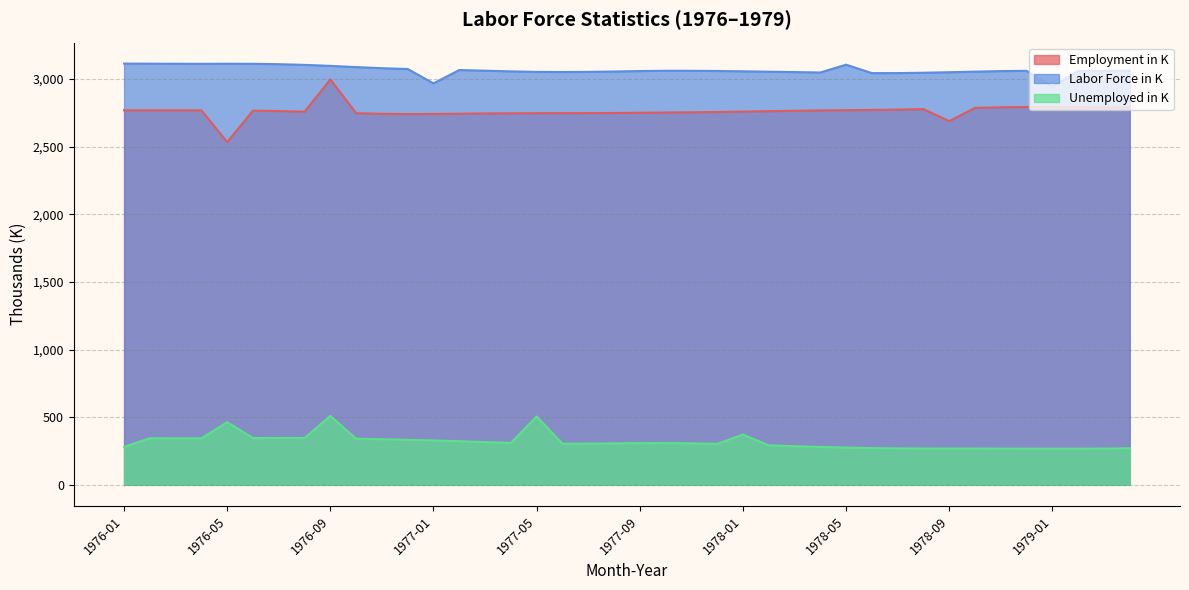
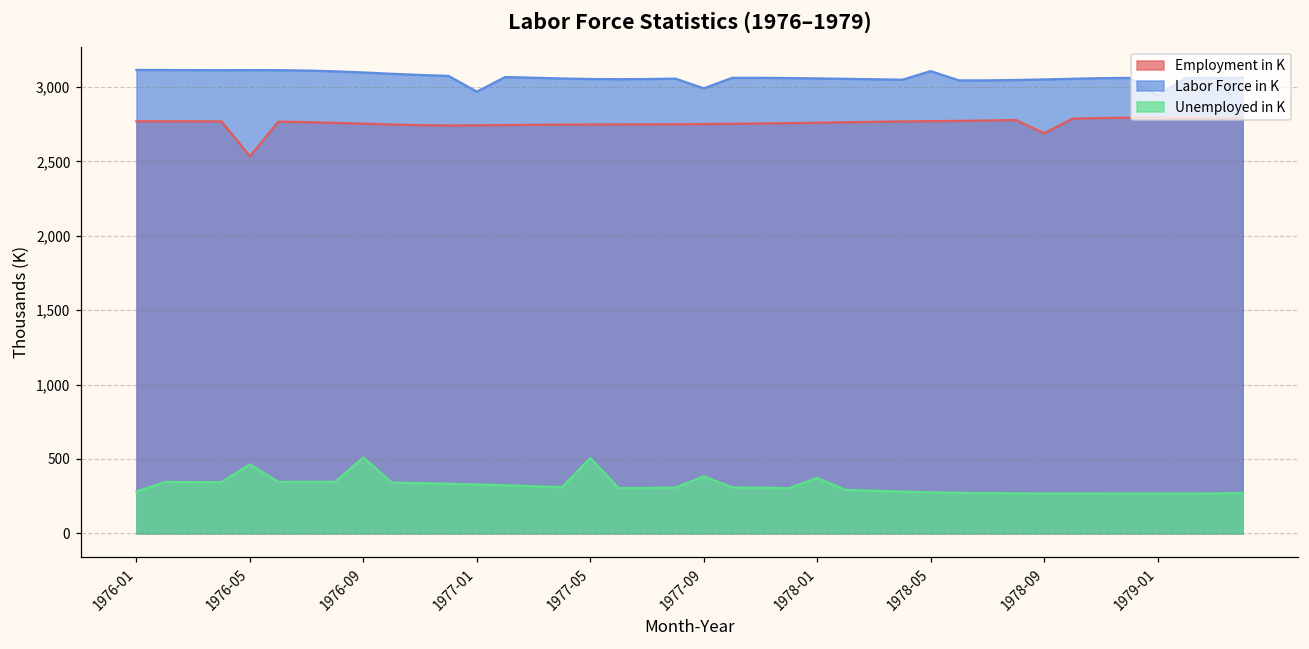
  {
    "Employment in K": {
      "1976-01": "2,770",
      "1976-05": "2,530",
-     "1976-09": "3,000",
+     "1976-09": "2,750",
      "1977-01": "2,740",
      "1977-05": "2,750",
      "1977-09": "2,750",
      "1978-01": "2,760",
      "1978-05": "2,770",
      "1978-09": "2,690"
    },
    "Labor Force in K": {
      "1976-01": "3,110",
      "1976-05": "3,110",
      "1976-09": "3,100",
      "1977-01": "2,970",
      "1977-05": "3,050",
-     "1977-09": "3,060",
+     "1977-09": "2,990",
      "1978-01": "3,060",
      "1978-05": "3,110",
      "1978-09": "3,050"
    },
    "Unemployed in K": {
      "1976-01": "280",
      "1976-05": "460",
      "1976-09": "510",
      "1977-01": "330",
      "1977-05": "510",
-     "1977-09": "310",
+     "1977-09": "380",
      "1978-01": "370",
      "1978-05": "280",
      "1978-09": "270",
      "1979-01": "270"
    }
  }
